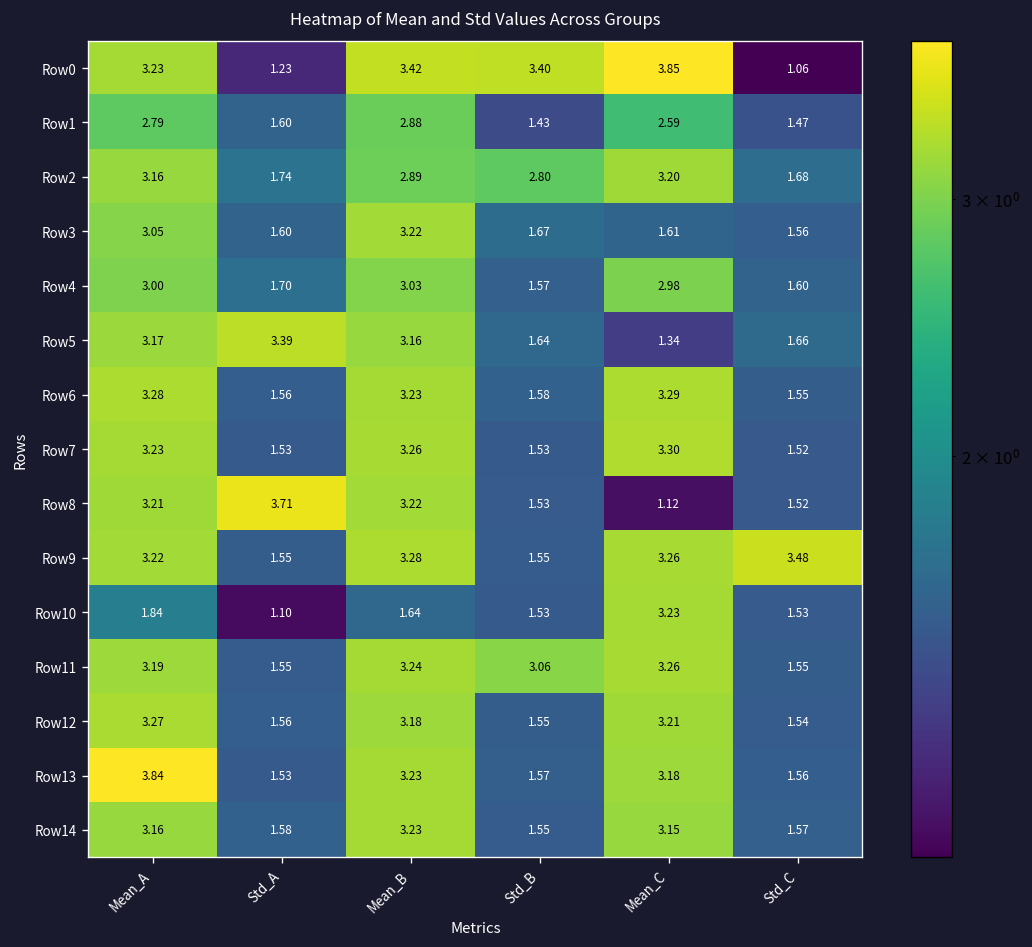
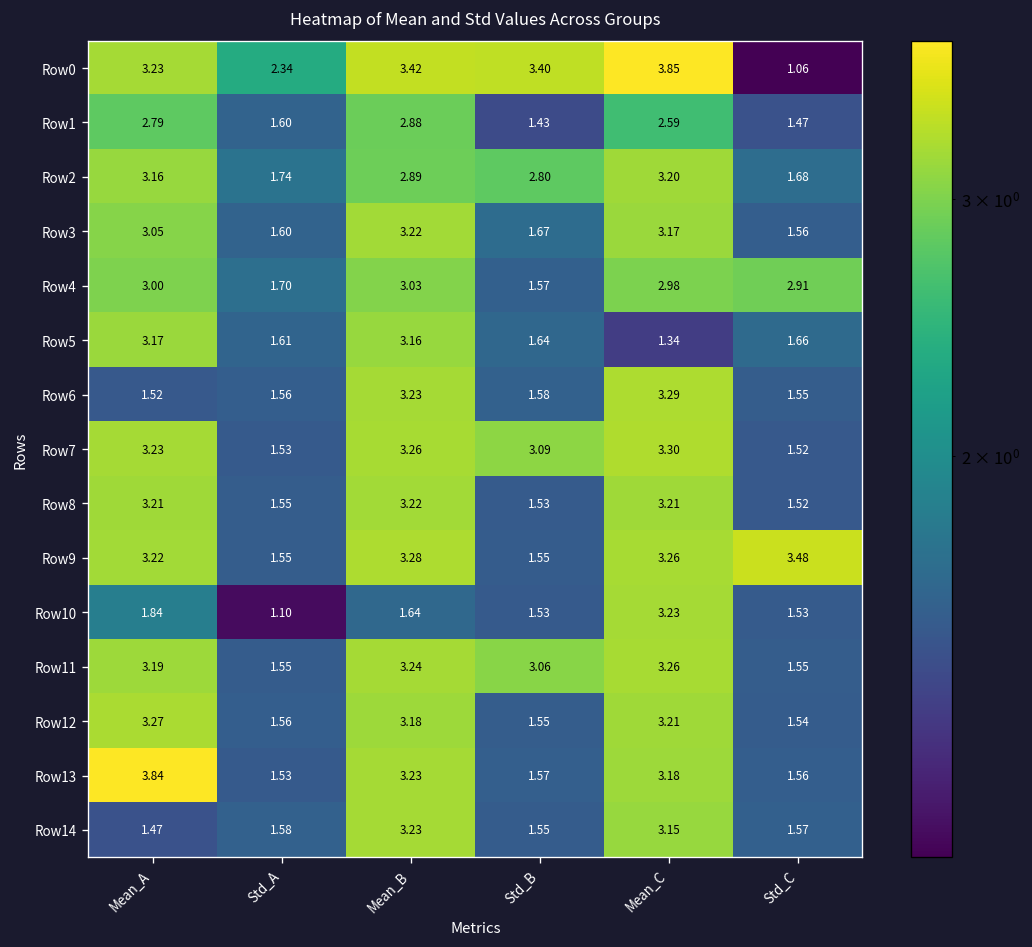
  {
    "Row0": {
      "Mean_A": 3.23,
-     "Std_A": 1.23,
+     "Std_A": 2.34,
      "Mean_B": 3.42,
      "Std_B": 3.40,
      "Mean_C": 3.85,
      "Std_C": 1.06
    },
    "Row1": {
      "Mean_A": 2.79,
      "Std_A": 1.60,
      "Mean_B": 2.88,
      "Std_B": 1.43,
      "Mean_C": 2.59,
      "Std_C": 1.47
    },
    "Row2": {
      "Mean_A": 3.16,
      "Std_A": 1.74,
      "Mean_B": 2.89,
      "Std_B": 2.80,
      "Mean_C": 3.20,
      "Std_C": 1.68
    },
    "Row3": {
      "Mean_A": 3.05,
      "Std_A": 1.60,
      "Mean_B": 3.22,
      "Std_B": 1.67,
-     "Mean_C": 1.61,
+     "Mean_C": 3.17,
      "Std_C": 1.56
    },
    "Row4": {
      "Mean_A": 3.00,
      "Std_A": 1.70,
      "Mean_B": 3.03,
      "Std_B": 1.57,
      "Mean_C": 2.98,
-     "Std_C": 1.60
+     "Std_C": 2.91
    },
    "Row5": {
      "Mean_A": 3.17,
-     "Std_A": 3.39,
+     "Std_A": 1.61,
      "Mean_B": 3.16,
      "Std_B": 1.64,
      "Mean_C": 1.34,
      "Std_C": 1.66
    },
    "Row6": {
-     "Mean_A": 3.28,
+     "Mean_A": 1.52,
      "Std_A": 1.56,
      "Mean_B": 3.23,
      "Std_B": 1.58,
      "Mean_C": 3.29,
      "Std_C": 1.55
    },
    "Row7": {
      "Mean_A": 3.23,
      "Std_A": 1.53,
      "Mean_B": 3.26,
-     "Std_B": 1.53,
+     "Std_B": 3.09,
      "Mean_C": 3.30,
      "Std_C": 1.52
    },
    "Row8": {
      "Mean_A": 3.21,
-     "Std_A": 3.71,
+     "Std_A": 1.55,
      "Mean_B": 3.22,
      "Std_B": 1.53,
-     "Mean_C": 1.12,
+     "Mean_C": 3.21,
      "Std_C": 1.52
    },
    "Row9": {
      "Mean_A": 3.22,
      "Std_A": 1.55,
      "Mean_B": 3.28,
      "Std_B": 1.55,
      "Mean_C": 3.26,
      "Std_C": 3.48
    },
    "Row10": {
      "Mean_A": 1.84,
      "Std_A": 1.10,
      "Mean_B": 1.64,
      "Std_B": 1.53,
      "Mean_C": 3.23,
      "Std_C": 1.53
    },
    "Row11": {
      "Mean_A": 3.19,
      "Std_A": 1.55,
      "Mean_B": 3.24,
      "Std_B": 3.06,
      "Mean_C": 3.26,
      "Std_C": 1.55
    },
    "Row12": {
      "Mean_A": 3.27,
      "Std_A": 1.56,
      "Mean_B": 3.18,
      "Std_B": 1.55,
      "Mean_C": 3.21,
      "Std_C": 1.54
    },
    "Row13": {
      "Mean_A": 3.84,
      "Std_A": 1.53,
      "Mean_B": 3.23,
      "Std_B": 1.57,
      "Mean_C": 3.18,
      "Std_C": 1.56
    },
    "Row14": {
-     "Mean_A": 3.16,
+     "Mean_A": 1.47,
      "Std_A": 1.58,
      "Mean_B": 3.23,
      "Std_B": 1.55,
      "Mean_C": 3.15,
      "Std_C": 1.57
    }
  }
